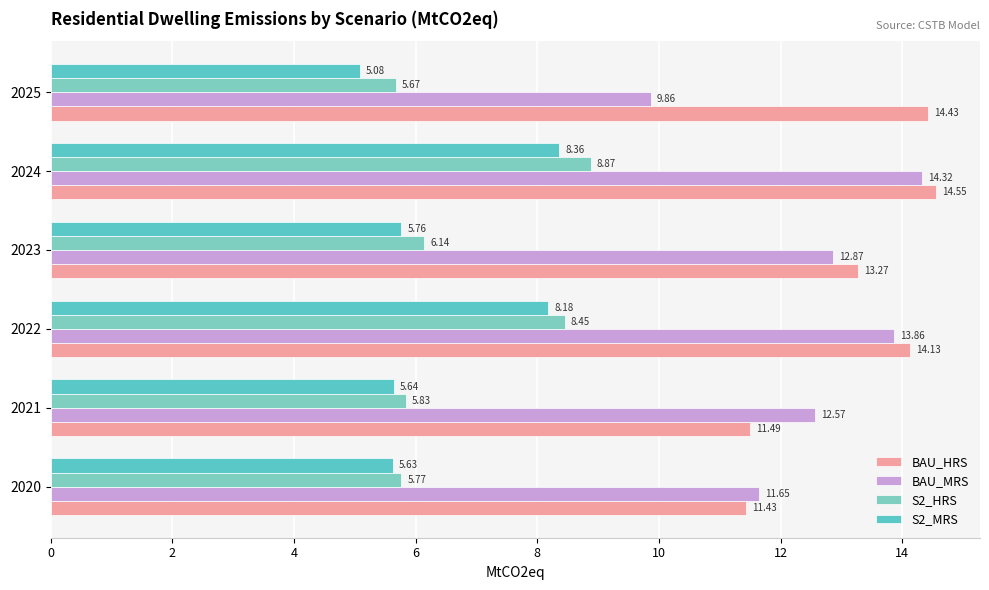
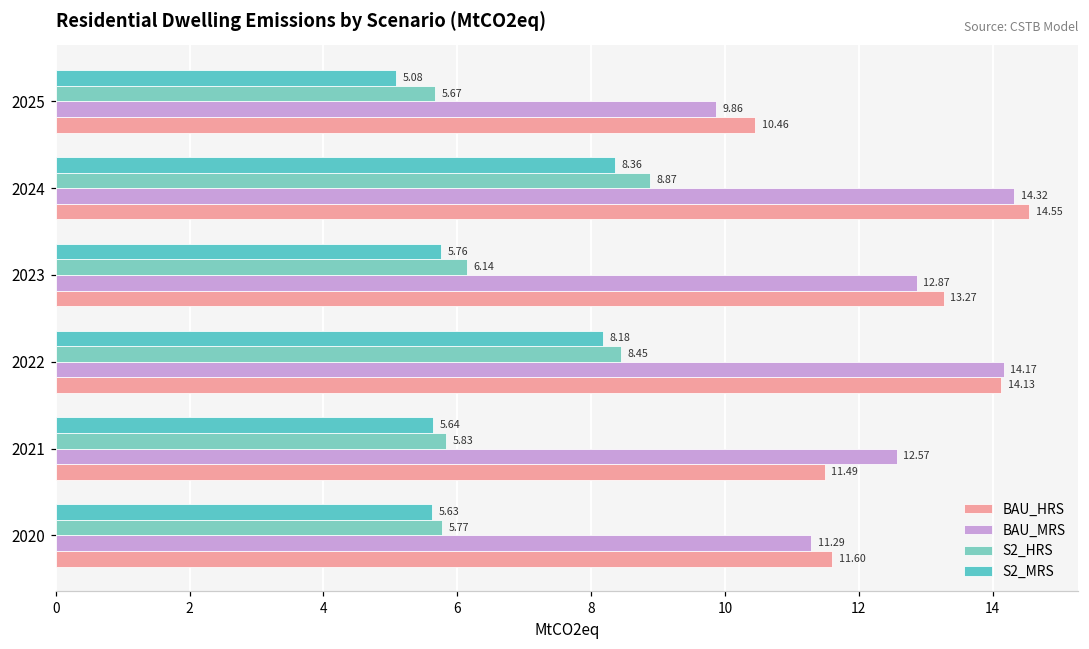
  {
    "BAU_HRS": {
-     "2025": 14.43,
+     "2025": 10.46,
      "2024": 14.55,
      "2023": 13.27,
      "2022": 14.13,
      "2021": 11.49,
-     "2020": 11.43
+     "2020": 11.60
    },
    "BAU_MRS": {
      "2025": 9.86,
      "2024": 14.32,
      "2023": 12.87,
-     "2022": 13.86,
+     "2022": 14.17,
      "2021": 12.57,
-     "2020": 11.65
+     "2020": 11.29
    }
  }
